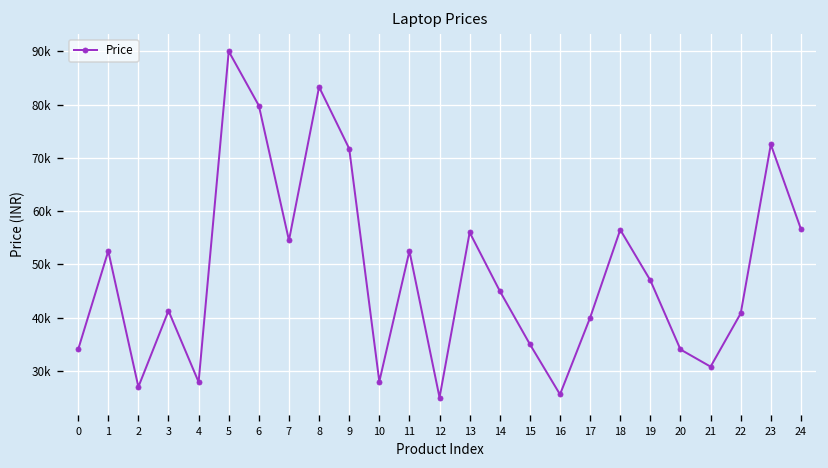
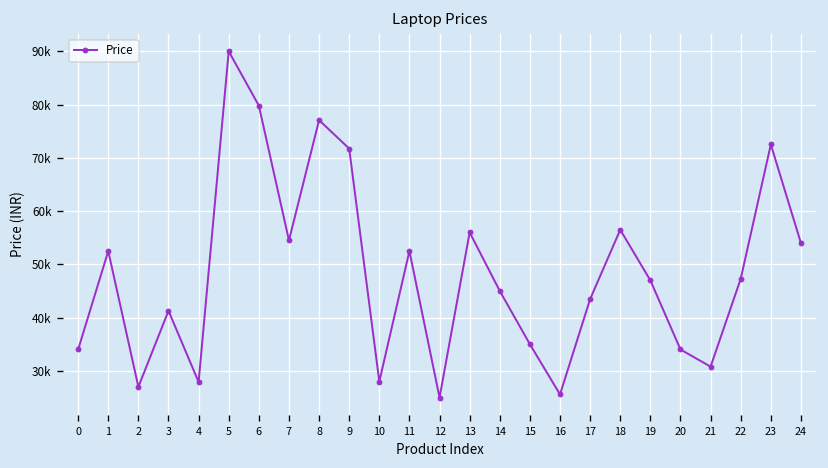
  {
    "0": 34000,
    "1": 52000,
    "2": 27000,
    "3": 41000,
    "4": 28000,
    "5": 90000,
    "6": 80000,
    "7": 55000,
-   "8": 83000,
+   "8": 77000,
    "9": 72000,
    "10": 28000,
    "11": 52000,
    "12": 25000,
    "13": 56000,
    "14": 45000,
    "15": 35000,
    "16": 26000,
-   "17": 40000,
+   "17": 43000,
    "18": 56000,
    "19": 47000,
    "20": 34000,
    "21": 31000,
-   "22": 41000,
+   "22": 47000,
    "23": 73000,
-   "24": 57000
+   "24": 54000
  }
